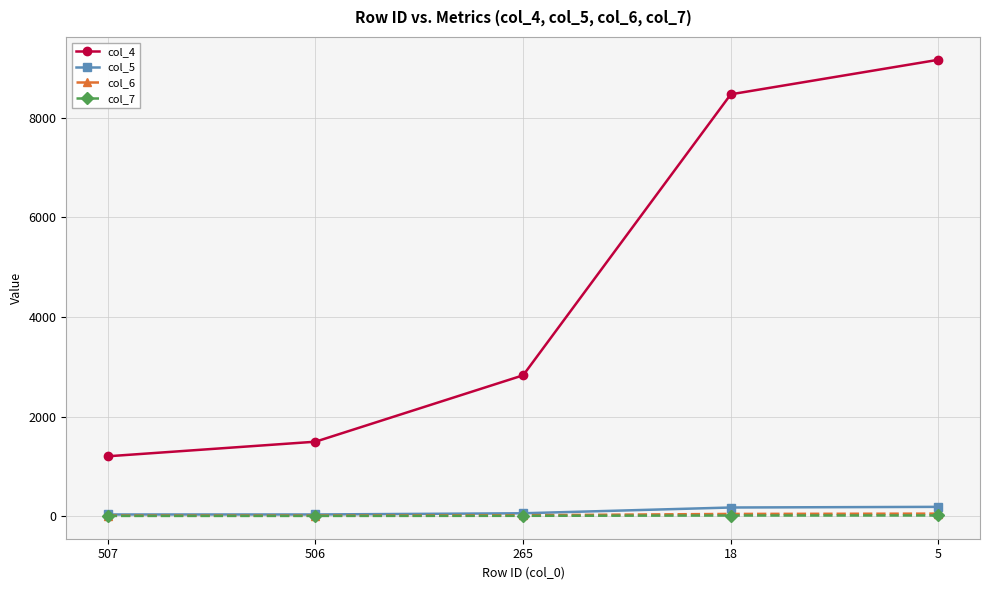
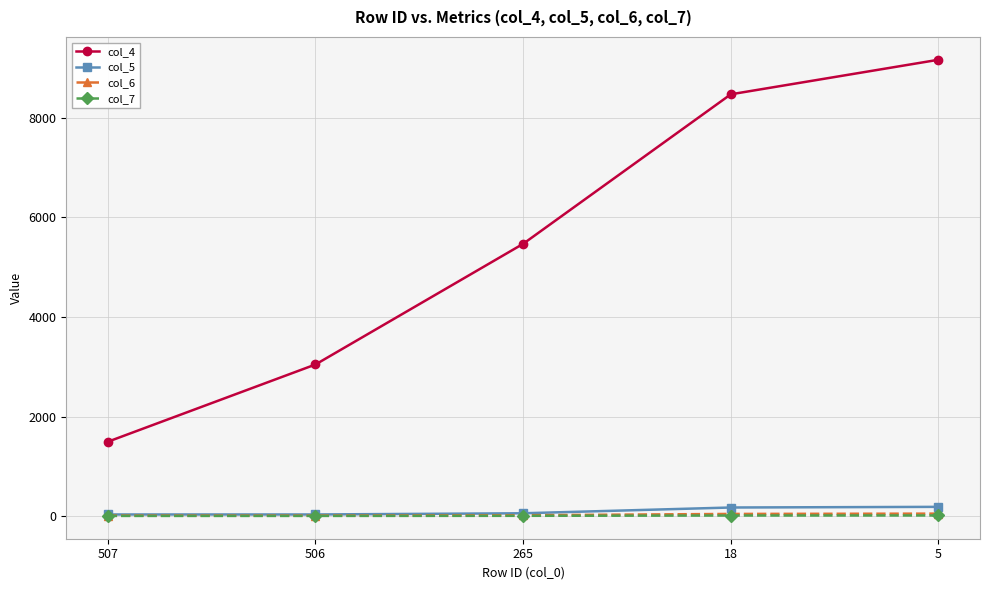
  {
    "col_4": {
-     "507": 1200,
-     "506": 1500,
-     "265": 2800,
+     "507": 1500,
+     "506": 3000,
+     "265": 5500,
      "18": 8500,
      "5": 9200
    },
    "col_5": {
      "18": 200,
      "5": 200
    }
  }
